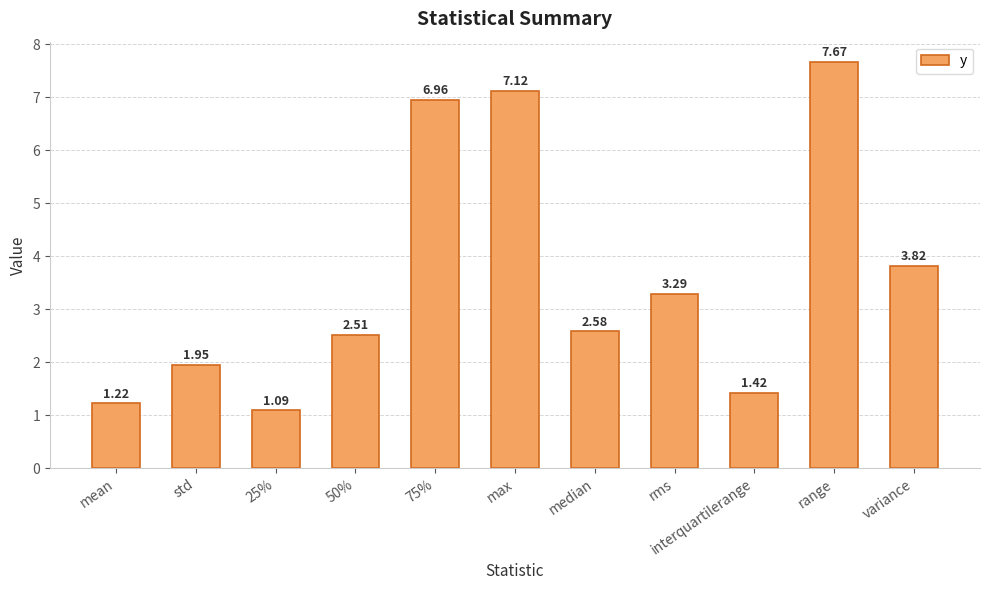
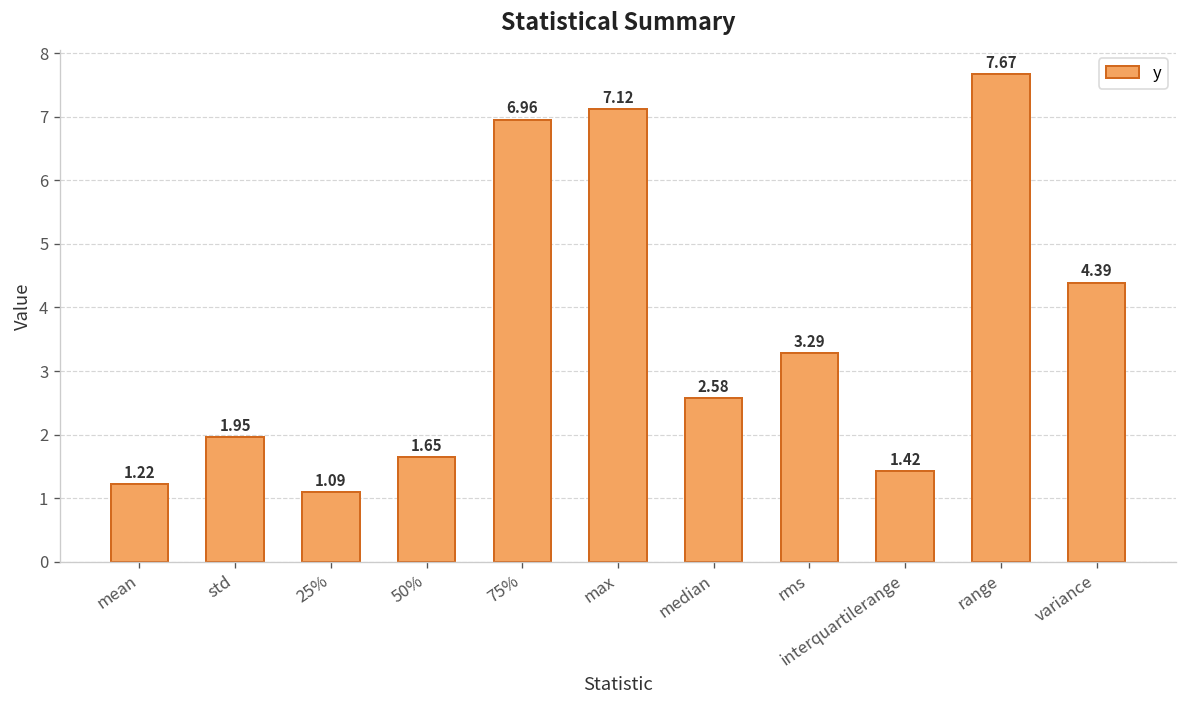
  {
    "mean": 1.22,
    "std": 1.95,
    "25%": 1.09,
-   "50%": 2.51,
+   "50%": 1.65,
    "75%": 6.96,
    "max": 7.12,
    "median": 2.58,
    "rms": 3.29,
    "interquartilerange": 1.42,
    "range": 7.67,
-   "variance": 3.82
+   "variance": 4.39
  }
